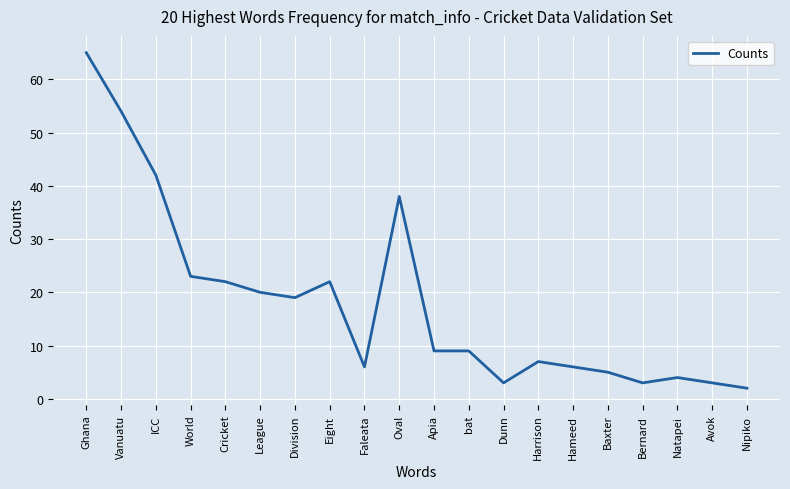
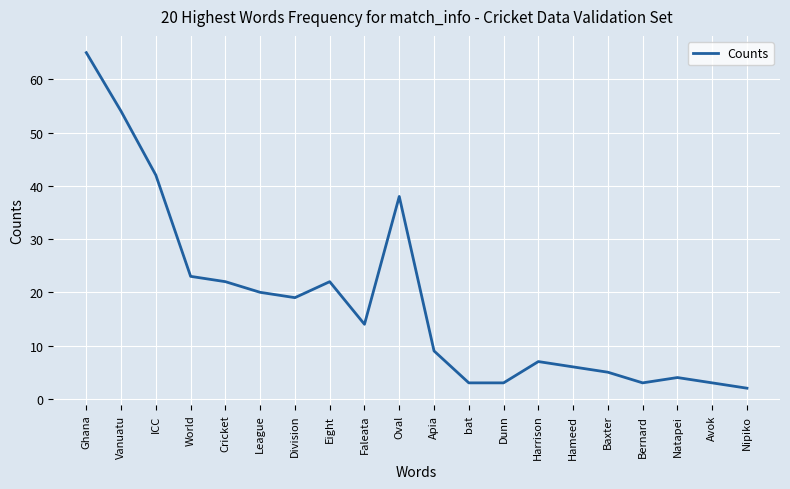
  {
    "Ghana": 65,
    "Vanuatu": 54,
    "ICC": 42,
    "World": 23,
    "Cricket": 22,
    "League": 20,
    "Division": 19,
    "Eight": 22,
-   "Faleata": 6,
+   "Faleata": 14,
    "Oval": 38,
    "Apia": 9,
-   "bat": 9,
+   "bat": 3,
    "Dunn": 3,
    "Harrison": 7,
    "Hameed": 6,
    "Baxter": 5,
    "Bernard": 3,
    "Natapei": 4,
    "Avok": 3,
    "Nipiko": 2
  }
